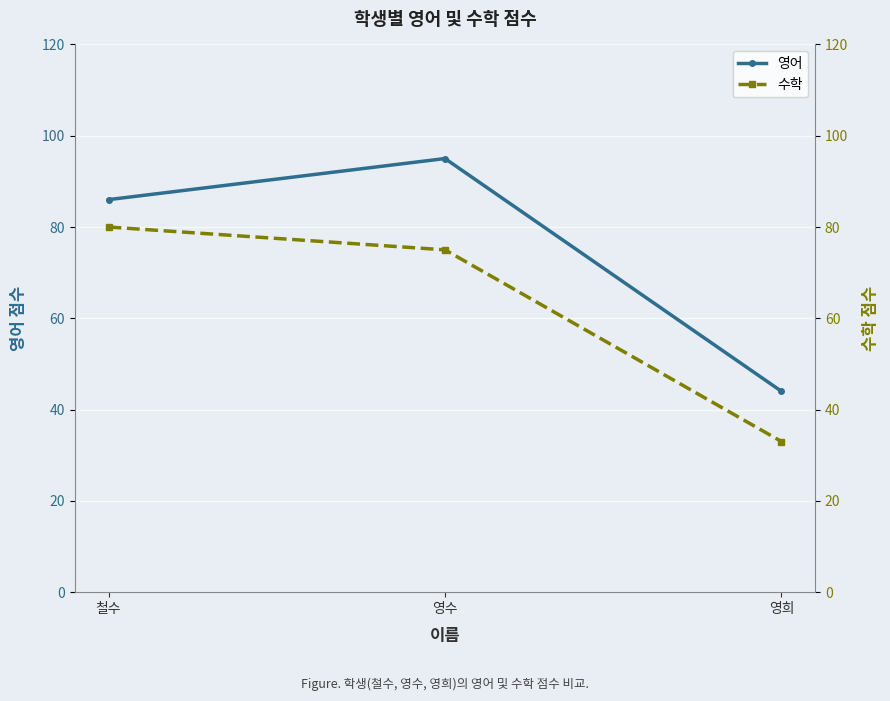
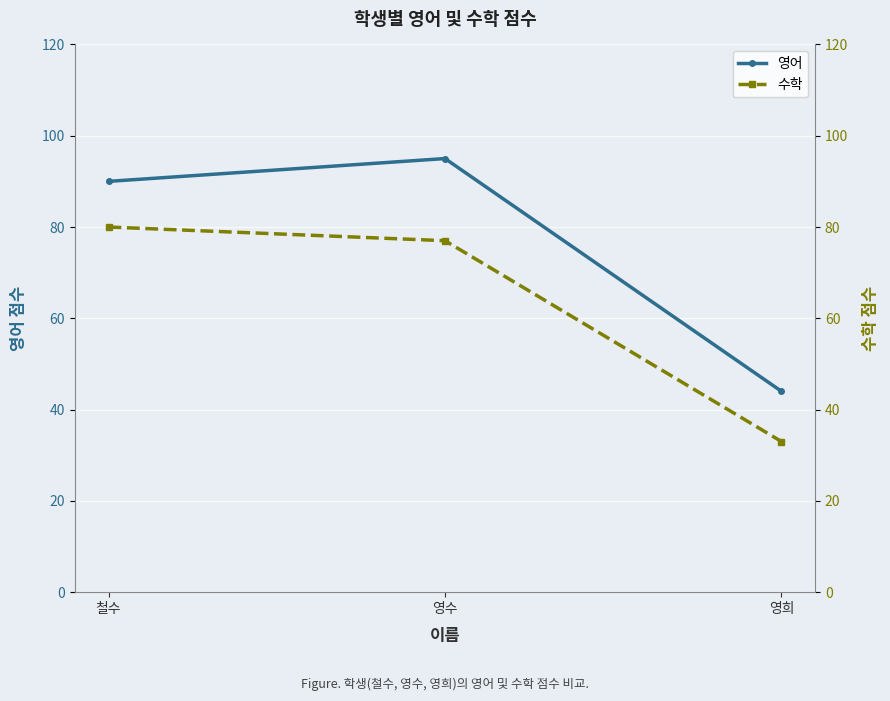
  {
    "영어": {
-     "철수": 86,
+     "철수": 90,
      "영수": 95,
      "영희": 44
    },
    "수학": {
      "철수": 80,
-     "영수": 75,
+     "영수": 77,
      "영희": 33
    }
  }
